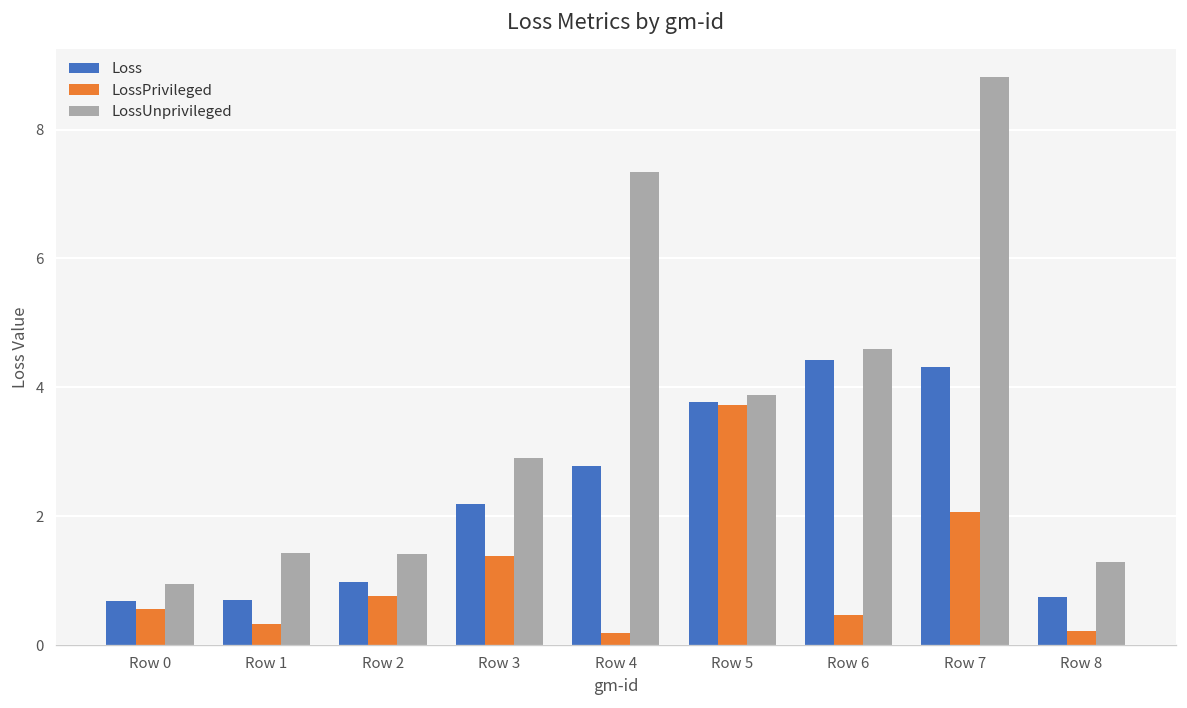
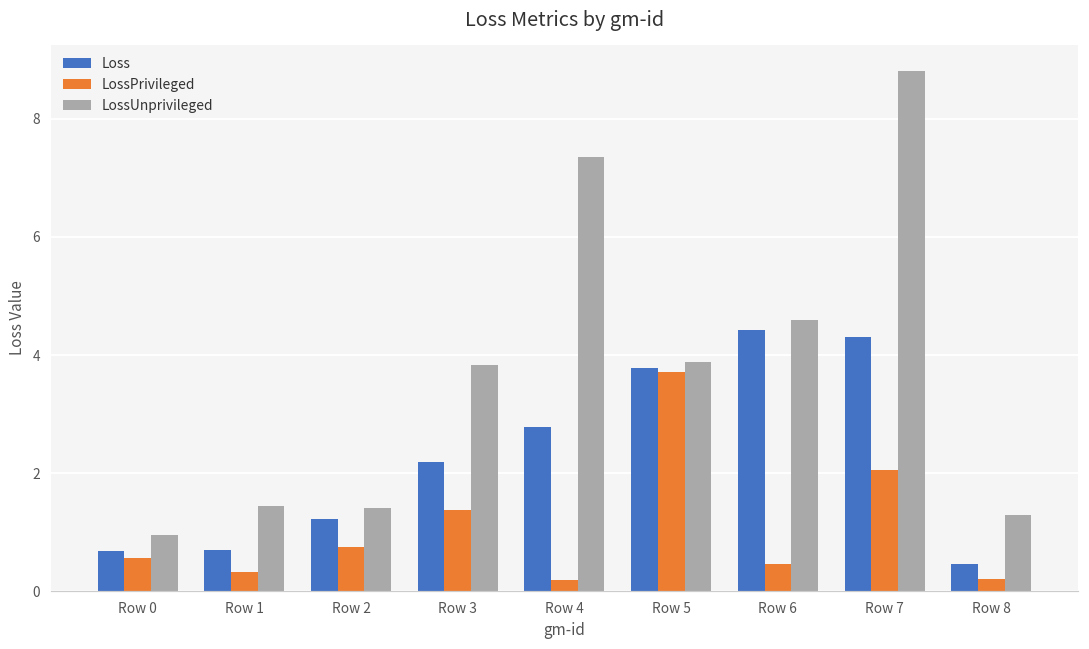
  {
    "Loss": {
      "Row 0": 0.7,
      "Row 1": 0.7,
-     "Row 2": 1.0,
+     "Row 2": 1.2,
      "Row 3": 2.2,
      "Row 4": 2.8,
      "Row 5": 3.8,
      "Row 6": 4.4,
      "Row 7": 4.3,
-     "Row 8": 0.7
+     "Row 8": 0.5
    },
    "LossPrivileged": {
      "Row 0": 0.6,
      "Row 1": 0.3,
      "Row 2": 0.8,
      "Row 3": 1.4,
      "Row 4": 0.2,
      "Row 5": 3.7,
      "Row 6": 0.5,
      "Row 7": 2.1,
      "Row 8": 0.2
    },
    "LossUnprivileged": {
      "Row 0": 1.0,
      "Row 1": 1.4,
      "Row 2": 1.4,
-     "Row 3": 2.9,
+     "Row 3": 3.8,
      "Row 4": 7.3,
      "Row 5": 3.9,
      "Row 6": 4.6,
      "Row 7": 8.8,
      "Row 8": 1.3
    }
  }
